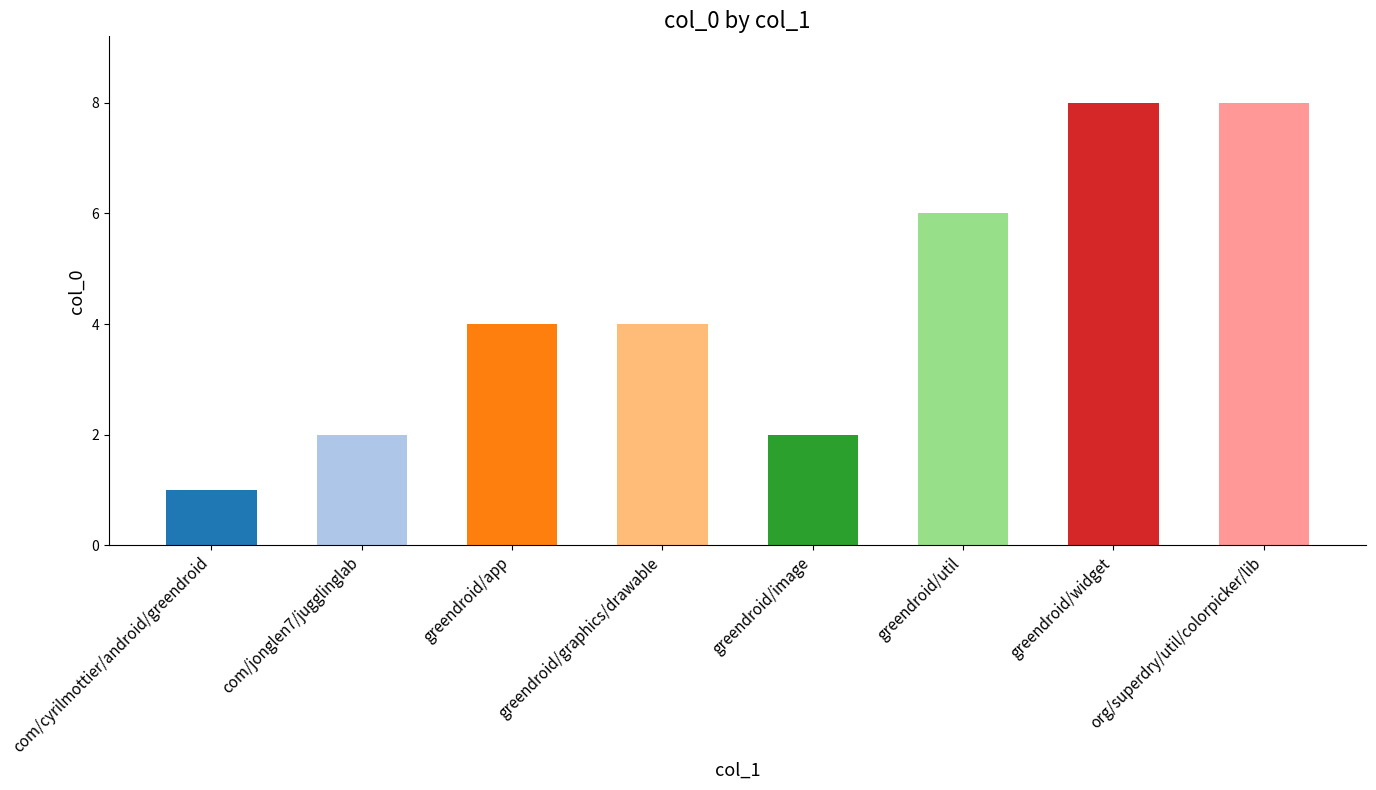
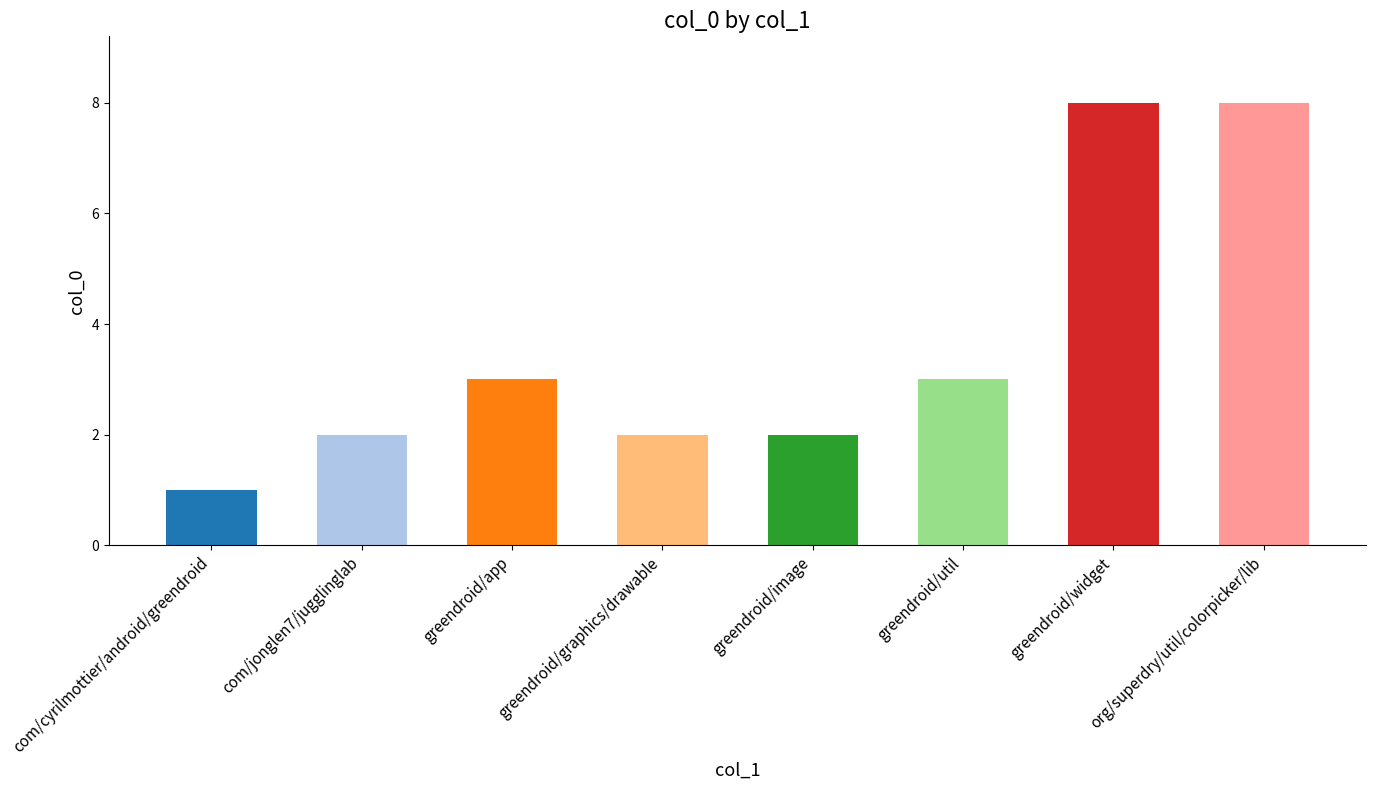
  {
    "com/cyrilmottier/android/greendroid": 1,
    "com/jonglen7/jugglinglab": 2,
-   "greendroid/app": 4,
-   "greendroid/graphics/drawable": 4,
+   "greendroid/app": 3,
+   "greendroid/graphics/drawable": 2,
    "greendroid/image": 2,
-   "greendroid/util": 6,
+   "greendroid/util": 3,
    "greendroid/widget": 8,
    "org/superdry/util/colorpicker/lib": 8
  }
